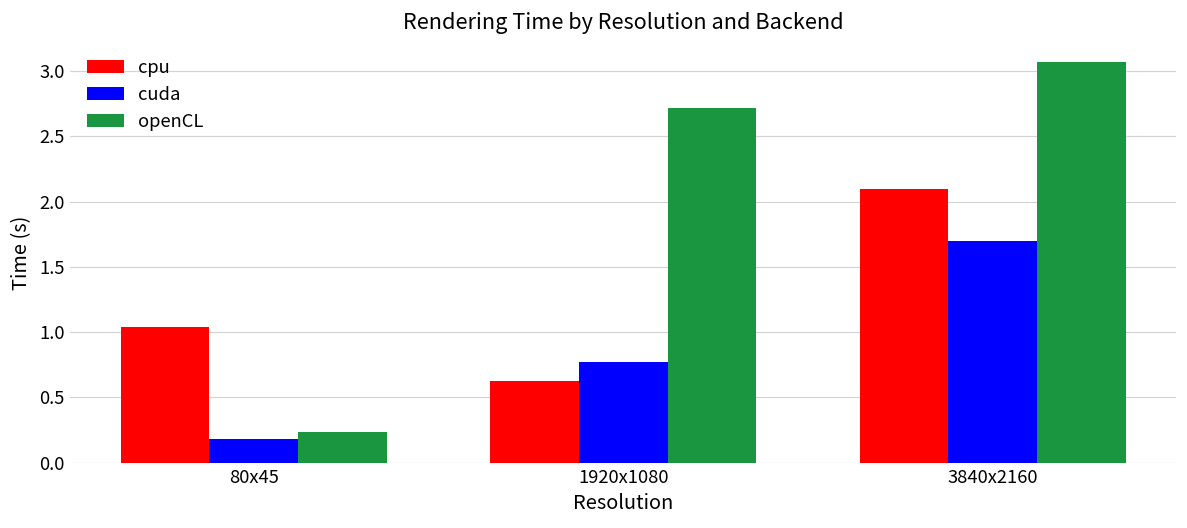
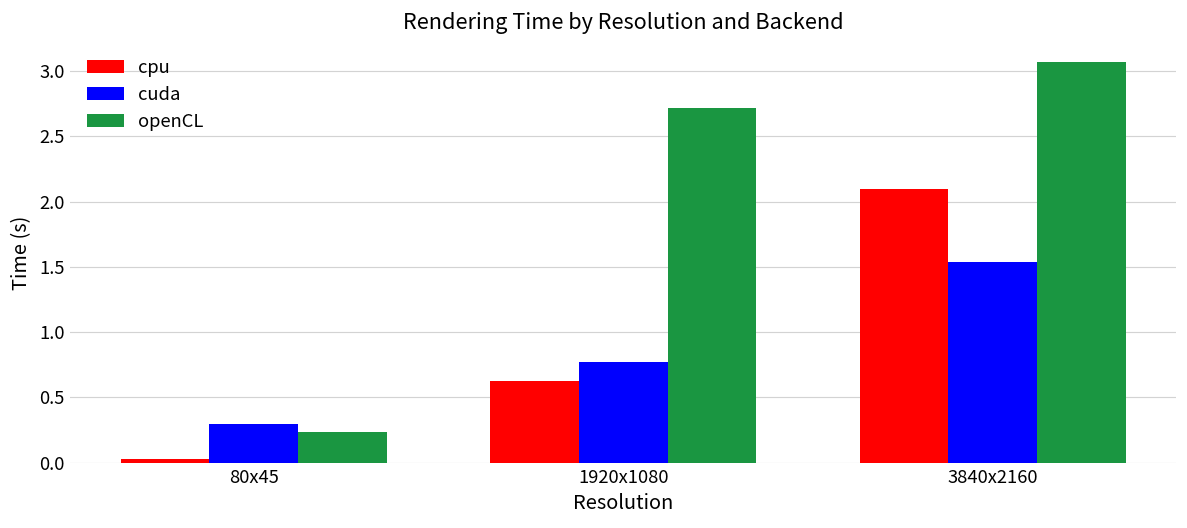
  {
    "cpu": {
-     "80x45": 1.04,
+     "80x45": 0.03,
      "1920x1080": 0.62,
      "3840x2160": 2.10
    },
    "cuda": {
-     "80x45": 0.18,
+     "80x45": 0.30,
      "1920x1080": 0.77,
-     "3840x2160": 1.70
+     "3840x2160": 1.53
    },
    "openCL": {
      "80x45": 0.23,
      "1920x1080": 2.72,
      "3840x2160": 3.07
    }
  }
